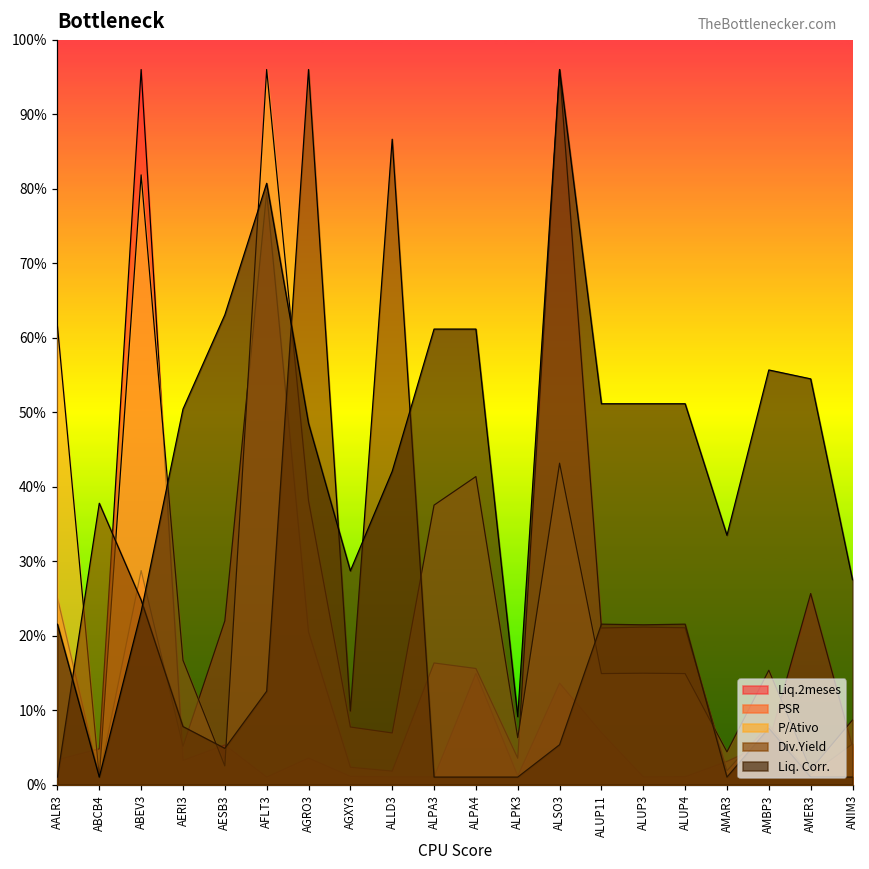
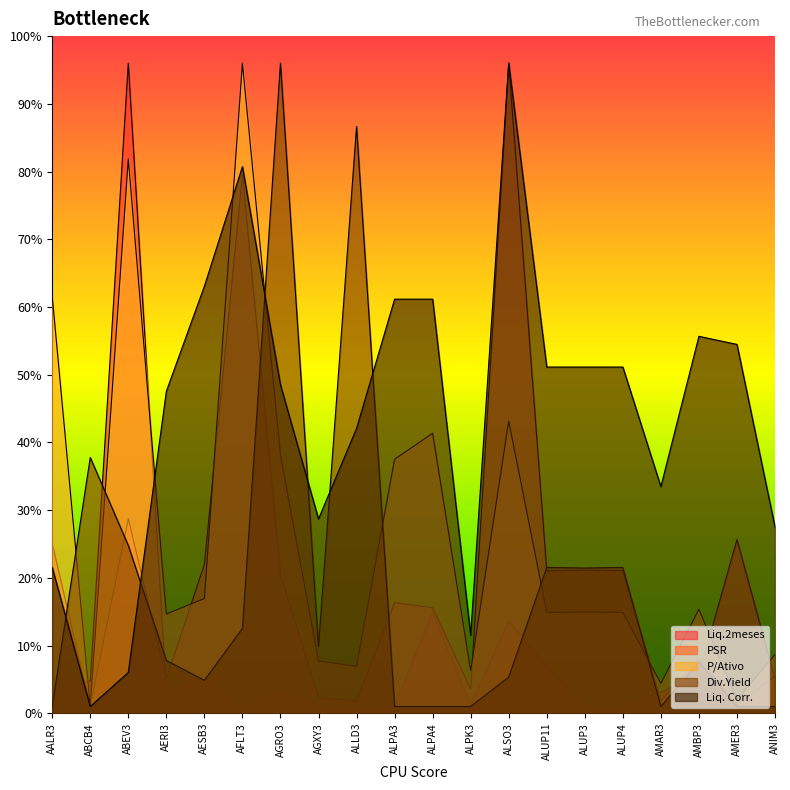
  {
    "P/Ativo": {
      "AALR3": "62%",
      "ABEV3": "82%",
-     "AERI3": "17%",
-     "AESB3": "2%",
+     "AERI3": "15%",
+     "AESB3": "17%",
      "AFLT3": "96%",
      "AGRO3": "38%",
      "AGXY3": "8%",
      "ALLD3": "7%",
      "ALPA3": "38%",
      "ALPA4": "41%",
      "ALPK3": "6%",
      "ALSO3": "43%",
      "ALUP11": "15%",
      "ALUP3": "15%",
      "ALUP4": "15%",
      "AMAR3": "4%",
      "AMBP3": "15%",
      "ANIM3": "9%"
    },
    "Div.Yield": {
      "AALR3": "1%",
      "ABCB4": "38%",
      "ABEV3": "25%",
      "AERI3": "8%",
      "AESB3": "5%",
      "AFLT3": "13%",
      "AGRO3": "96%",
      "AGXY3": "10%",
      "ALLD3": "87%",
      "ALPA4": "1%",
      "ALSO3": "5%",
      "ALUP11": "22%",
      "ALUP4": "22%",
      "AMAR3": "1%",
      "ANIM3": "1%"
    },
    "Liq. Corr.": {
      "AALR3": "22%",
-     "ABEV3": "23%",
-     "AERI3": "50%",
+     "ABEV3": "6%",
+     "AERI3": "48%",
      "AESB3": "63%",
      "AFLT3": "81%",
      "AGRO3": "49%",
      "AGXY3": "29%",
      "ALLD3": "42%",
      "ALPA3": "61%",
      "ALPA4": "61%",
-     "ALPK3": "9%",
+     "ALPK3": "12%",
      "ALUP11": "51%",
      "ALUP3": "51%",
      "ALUP4": "51%",
      "AMAR3": "33%",
      "AMBP3": "56%",
      "AMER3": "54%",
      "ANIM3": "27%"
    }
  }
